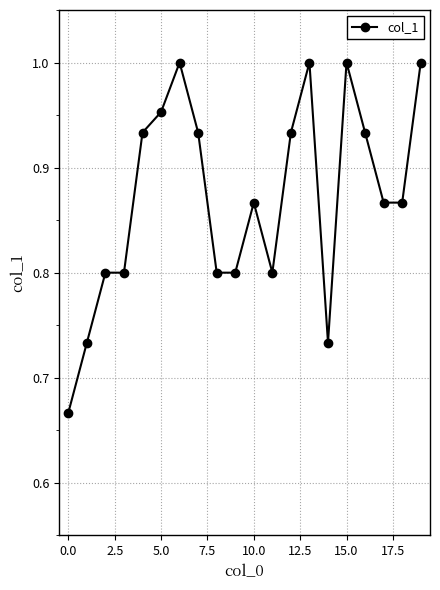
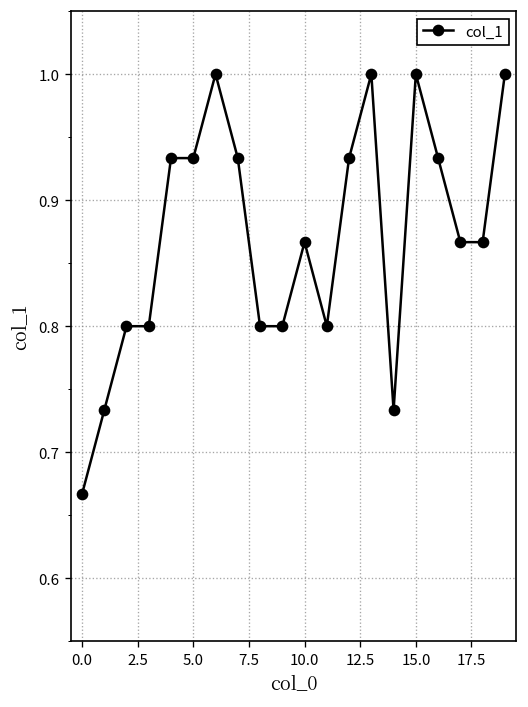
  {
    "0.0": 0.667,
-   "5.0": 0.953,
+   "5.0": 0.933,
    "10.0": 0.867,
    "15.0": 1.000
  }
